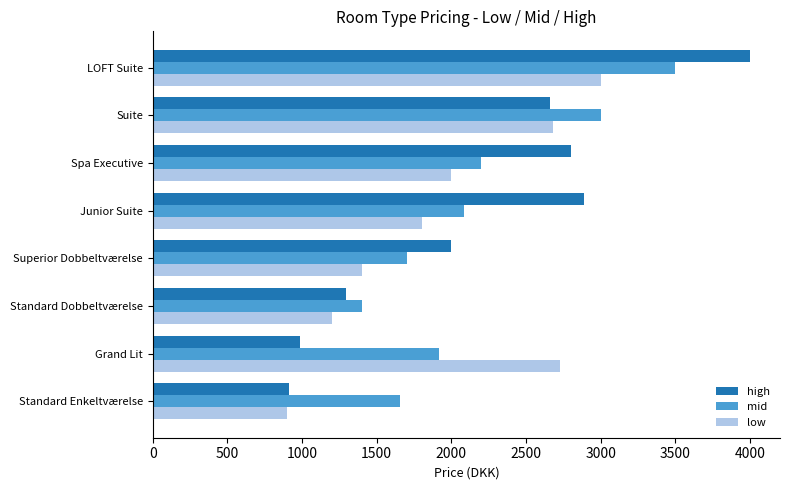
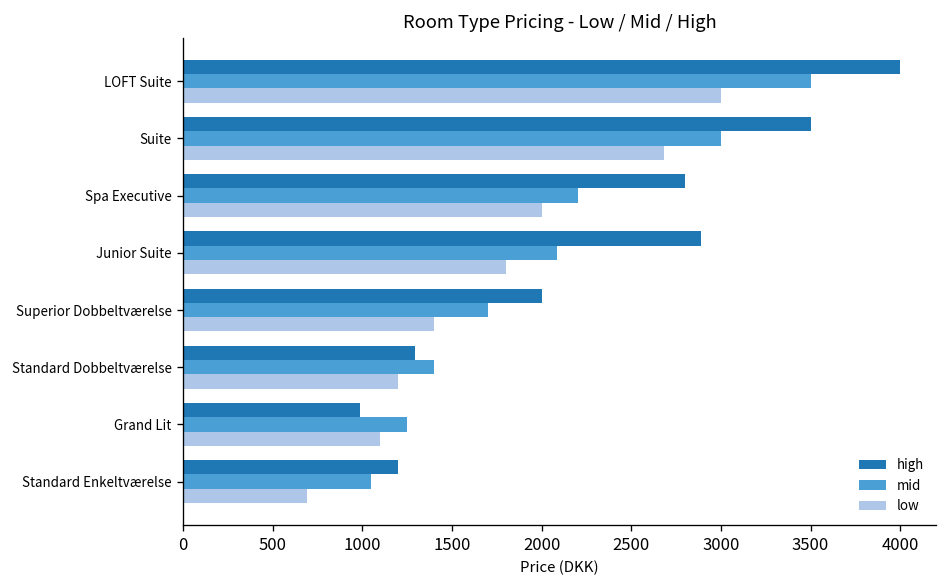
  {
    "high": {
      "LOFT Suite": 4000,
-     "Suite": 2660,
+     "Suite": 3500,
      "Spa Executive": 2800,
      "Junior Suite": 2890,
      "Superior Dobbeltværelse": 2000,
      "Standard Dobbeltværelse": 1290,
      "Grand Lit": 990,
-     "Standard Enkeltværelse": 910
+     "Standard Enkeltværelse": 1200
    },
    "mid": {
      "LOFT Suite": 3500,
      "Suite": 3000,
      "Spa Executive": 2200,
      "Junior Suite": 2090,
      "Superior Dobbeltværelse": 1700,
      "Standard Dobbeltværelse": 1400,
-     "Grand Lit": 1920,
-     "Standard Enkeltværelse": 1660
+     "Grand Lit": 1250,
+     "Standard Enkeltværelse": 1050
    },
    "low": {
      "LOFT Suite": 3000,
      "Suite": 2680,
      "Spa Executive": 2000,
      "Junior Suite": 1800,
      "Superior Dobbeltværelse": 1400,
      "Standard Dobbeltværelse": 1200,
-     "Grand Lit": 2730,
-     "Standard Enkeltværelse": 900
+     "Grand Lit": 1100,
+     "Standard Enkeltværelse": 690
    }
  }
